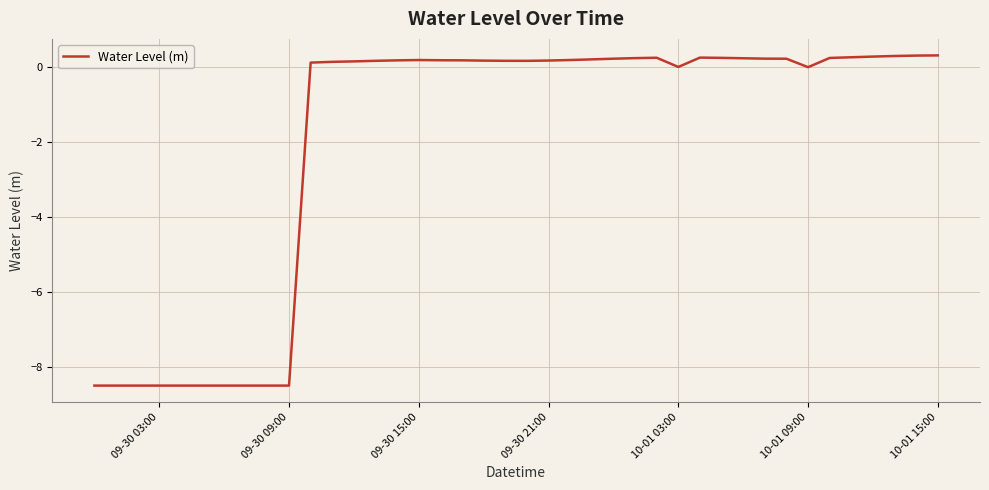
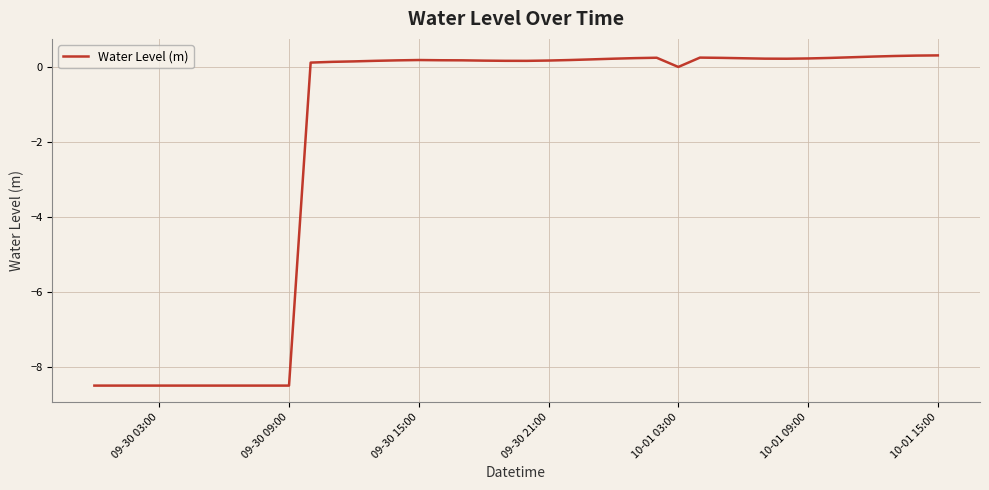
  {
    "09-30 03:00": -8.5,
    "09-30 09:00": -8.5,
    "09-30 15:00": 0.2,
    "09-30 21:00": 0.2,
    "10-01 03:00": 0.0,
-   "10-01 09:00": 0.0,
+   "10-01 09:00": 0.2,
    "10-01 15:00": 0.3
  }
